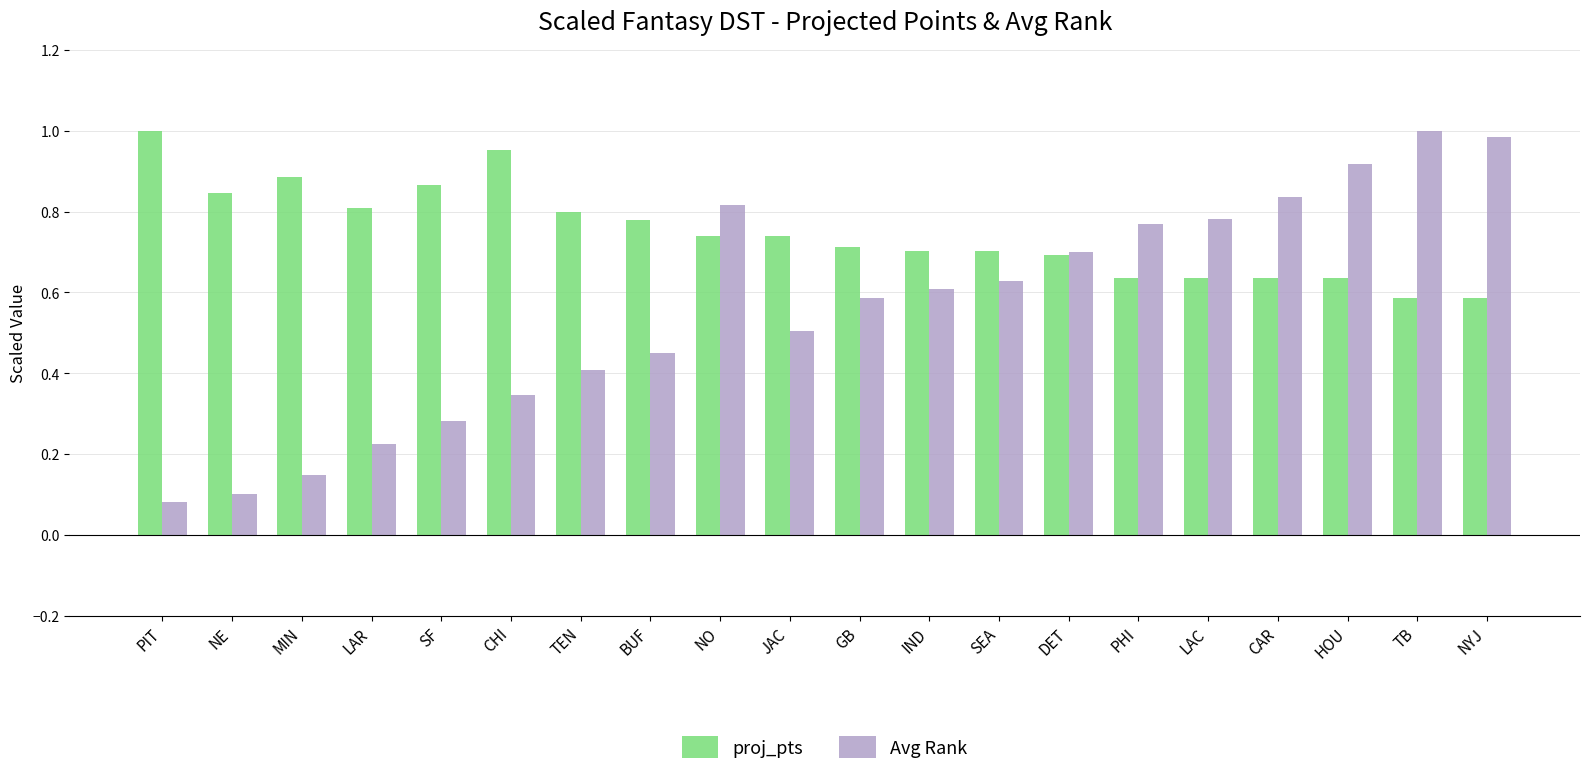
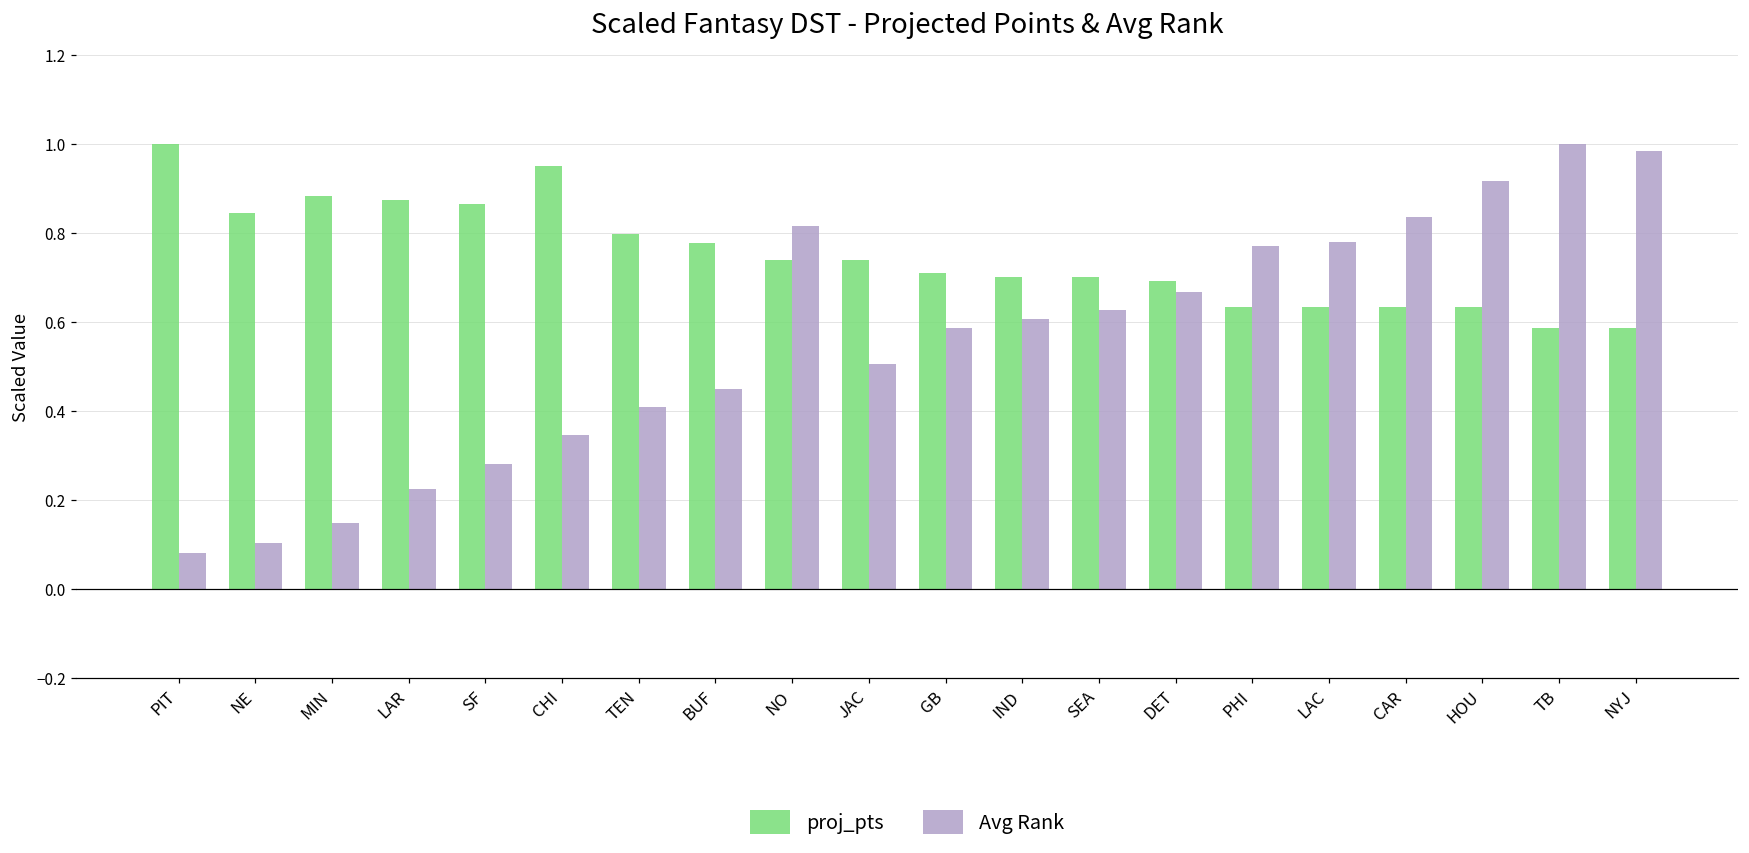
  {
    "proj_pts": {
      "PIT": 1.00,
      "NE": 0.85,
      "MIN": 0.88,
-     "LAR": 0.81,
+     "LAR": 0.87,
      "SF": 0.87,
      "CHI": 0.95,
      "TEN": 0.80,
      "BUF": 0.78,
      "NO": 0.74,
      "JAC": 0.74,
      "GB": 0.71,
      "IND": 0.70,
      "SEA": 0.70,
      "DET": 0.69,
      "PHI": 0.63,
      "LAC": 0.63,
      "CAR": 0.63,
      "HOU": 0.63,
      "TB": 0.59,
      "NYJ": 0.59
    },
    "Avg Rank": {
      "PIT": 0.08,
      "NE": 0.10,
      "MIN": 0.15,
      "LAR": 0.22,
      "SF": 0.28,
      "CHI": 0.35,
      "TEN": 0.41,
      "BUF": 0.45,
      "NO": 0.82,
      "JAC": 0.51,
      "GB": 0.59,
      "IND": 0.61,
      "SEA": 0.63,
-     "DET": 0.70,
+     "DET": 0.67,
      "PHI": 0.77,
      "LAC": 0.78,
      "CAR": 0.84,
      "HOU": 0.92,
      "TB": 1.00,
      "NYJ": 0.98
    }
  }
